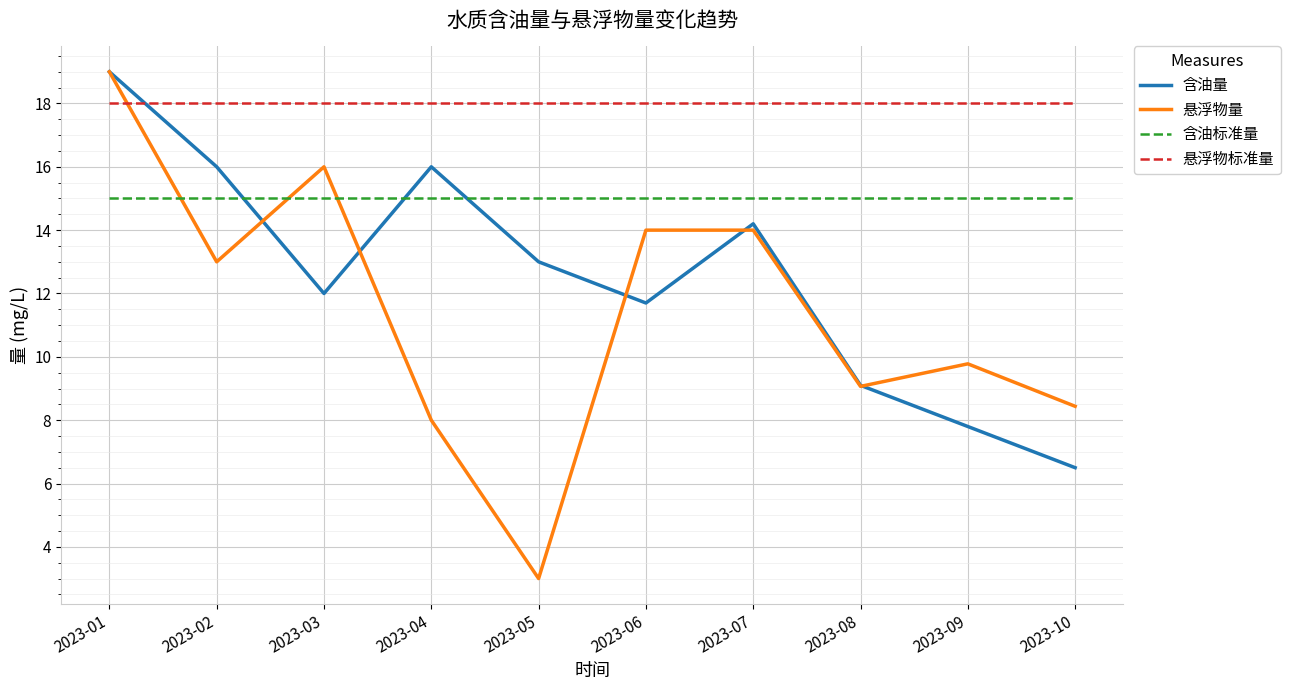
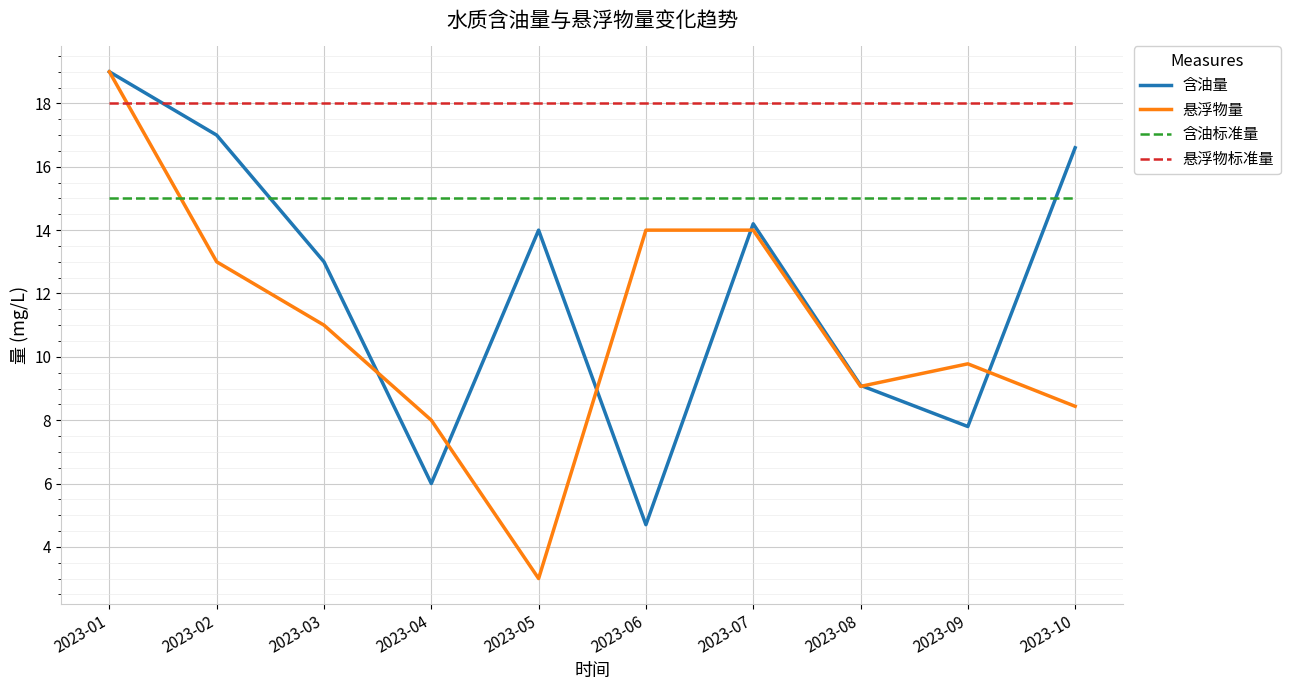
  {
    "含油量": {
-     "2023-02": 16,
-     "2023-03": 12,
-     "2023-04": 16,
-     "2023-05": 13,
-     "2023-06": 11.7,
+     "2023-02": 17,
+     "2023-03": 13,
+     "2023-04": 6,
+     "2023-05": 14,
+     "2023-06": 4.7,
      "2023-07": 14.2,
      "2023-09": 7.8,
-     "2023-10": 6.5
+     "2023-10": 16.6
    },
    "悬浮物量": {
      "2023-02": 13,
-     "2023-03": 16,
+     "2023-03": 11,
      "2023-04": 8,
      "2023-05": 3,
      "2023-06": 14,
      "2023-07": 14,
      "2023-09": 9.8,
      "2023-10": 8.4
    },
    "含油标准量": {
      "2023-01": 15.0,
      "2023-02": 15.0,
      "2023-03": 15.0,
      "2023-04": 15.0,
      "2023-05": 15.0,
      "2023-06": 15.0,
      "2023-07": 15.0,
      "2023-08": 15.0,
      "2023-09": 15.0,
      "2023-10": 15.0
    },
    "悬浮物标准量": {
      "2023-01": 18.0,
      "2023-02": 18.0,
      "2023-03": 18.0,
      "2023-04": 18.0,
      "2023-05": 18.0,
      "2023-06": 18.0,
      "2023-07": 18.0,
      "2023-08": 18.0,
      "2023-09": 18.0,
      "2023-10": 18.0
    }
  }
